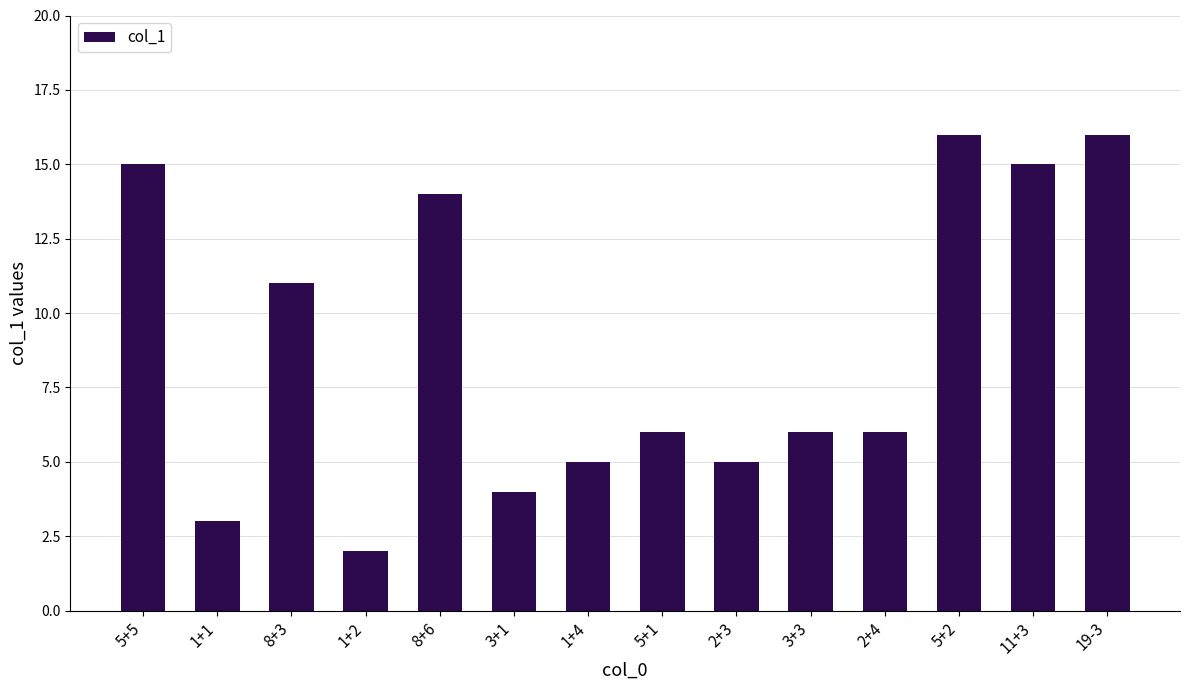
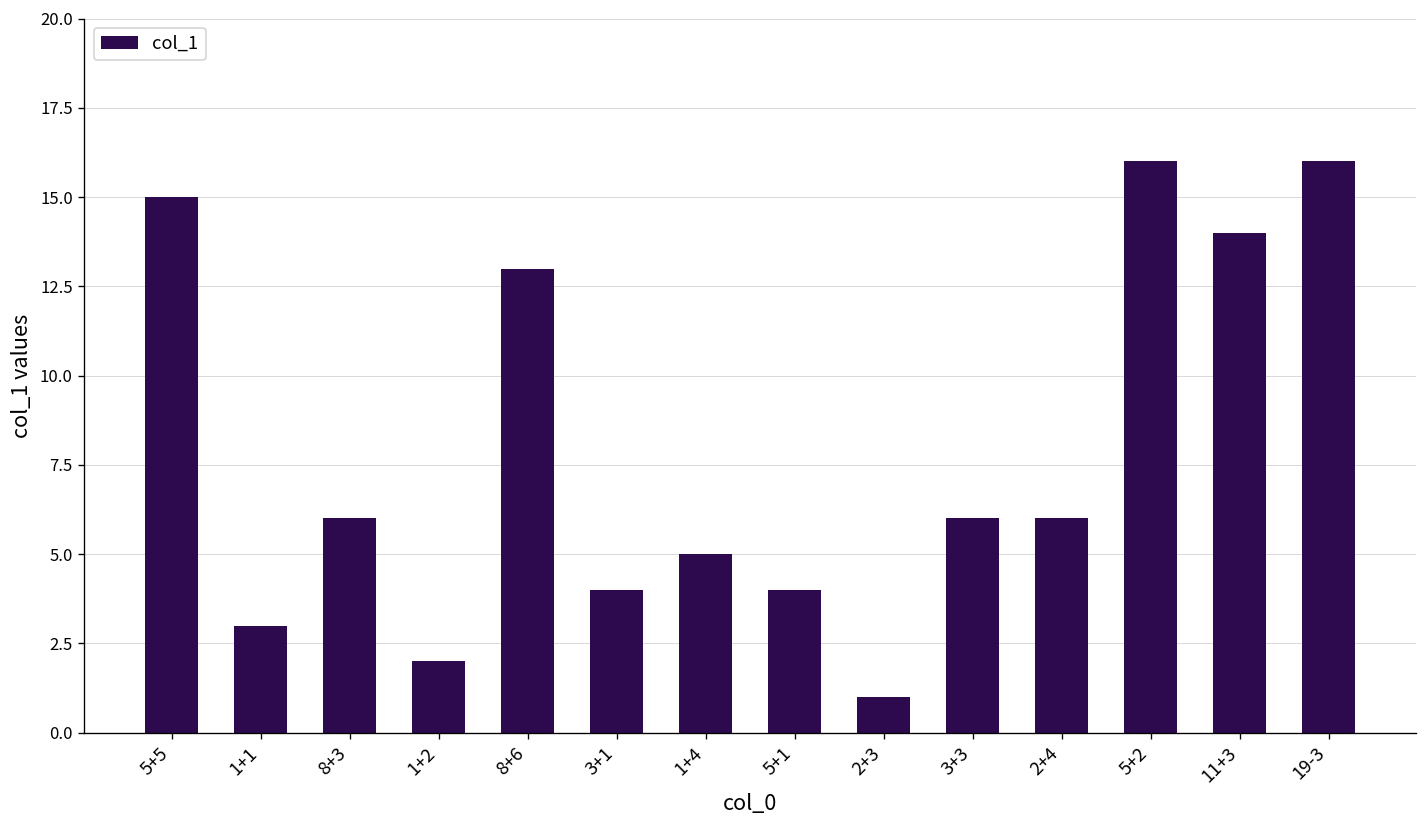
  {
    "5+5": 15,
    "1+1": 3,
-   "8+3": 11,
+   "8+3": 6,
    "1+2": 2,
-   "8+6": 14,
+   "8+6": 13,
    "3+1": 4,
    "1+4": 5,
-   "5+1": 6,
-   "2+3": 5,
+   "5+1": 4,
+   "2+3": 1,
    "3+3": 6,
    "2+4": 6,
    "5+2": 16,
-   "11+3": 15,
+   "11+3": 14,
    "19-3": 16
  }
